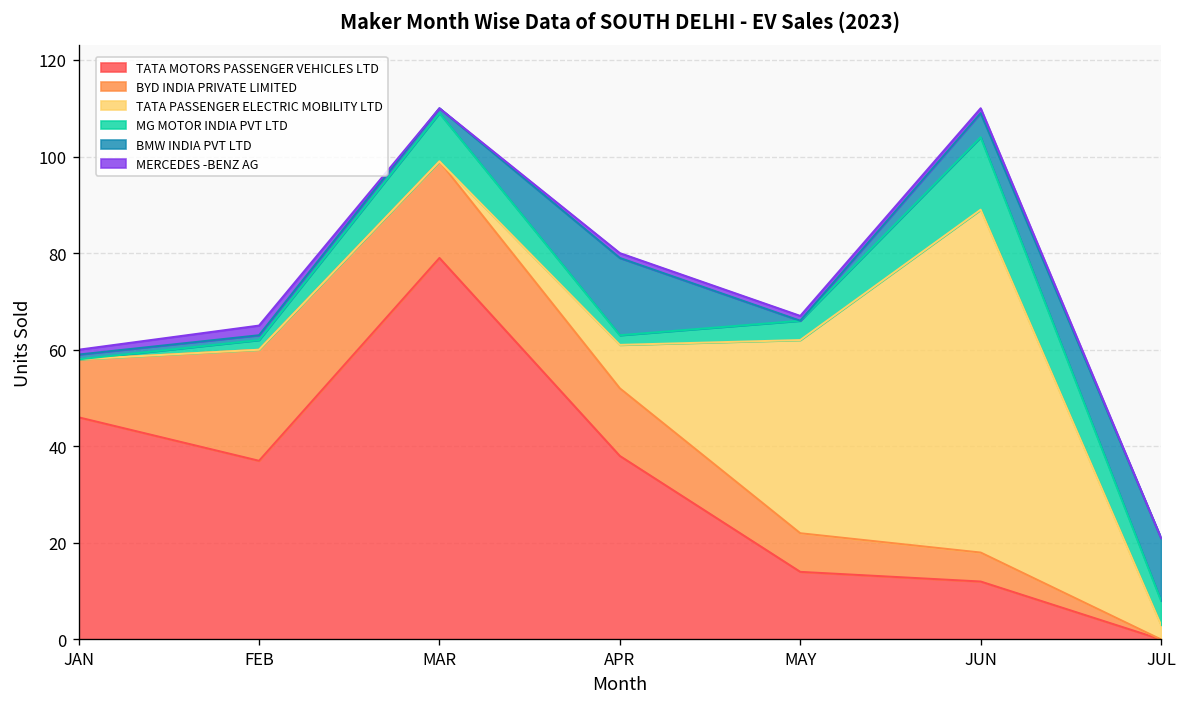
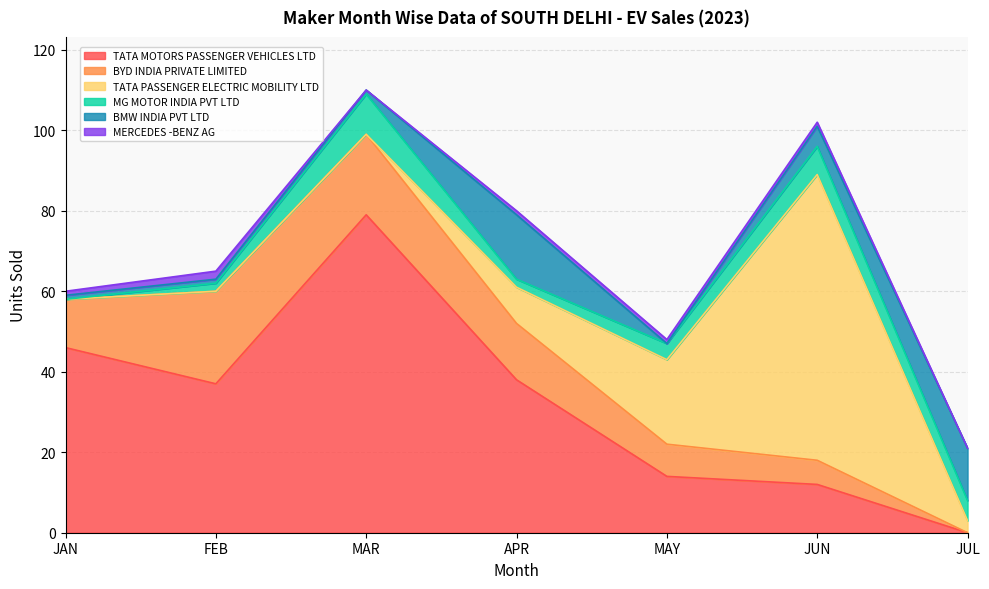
  {
    "TATA MOTORS PASSENGER VEHICLES LTD": {
      "JAN": 46,
      "FEB": 37,
      "MAR": 79,
      "APR": 38,
      "MAY": 14,
      "JUN": 12
    },
    "BYD INDIA PRIVATE LIMITED": {
      "APR": 14,
      "MAY": 8,
      "JUN": 6
    },
    "TATA PASSENGER ELECTRIC MOBILITY LTD": {
      "APR": 9,
-     "MAY": 40,
+     "MAY": 21,
      "JUN": 71,
      "JUL": 3
    },
    "MG MOTOR INDIA PVT LTD": {
      "FEB": 2,
      "MAR": 10,
      "APR": 2,
-     "JUN": 15,
+     "JUN": 7,
      "JUL": 5
    },
    "BMW INDIA PVT LTD": {
      "JAN": 1,
      "FEB": 1,
      "APR": 16,
      "JUN": 5
    },
    "MERCEDES -BENZ AG": {
      "JAN": 1,
      "FEB": 2,
      "APR": 1,
      "MAY": 1,
      "JUN": 1
    }
  }
